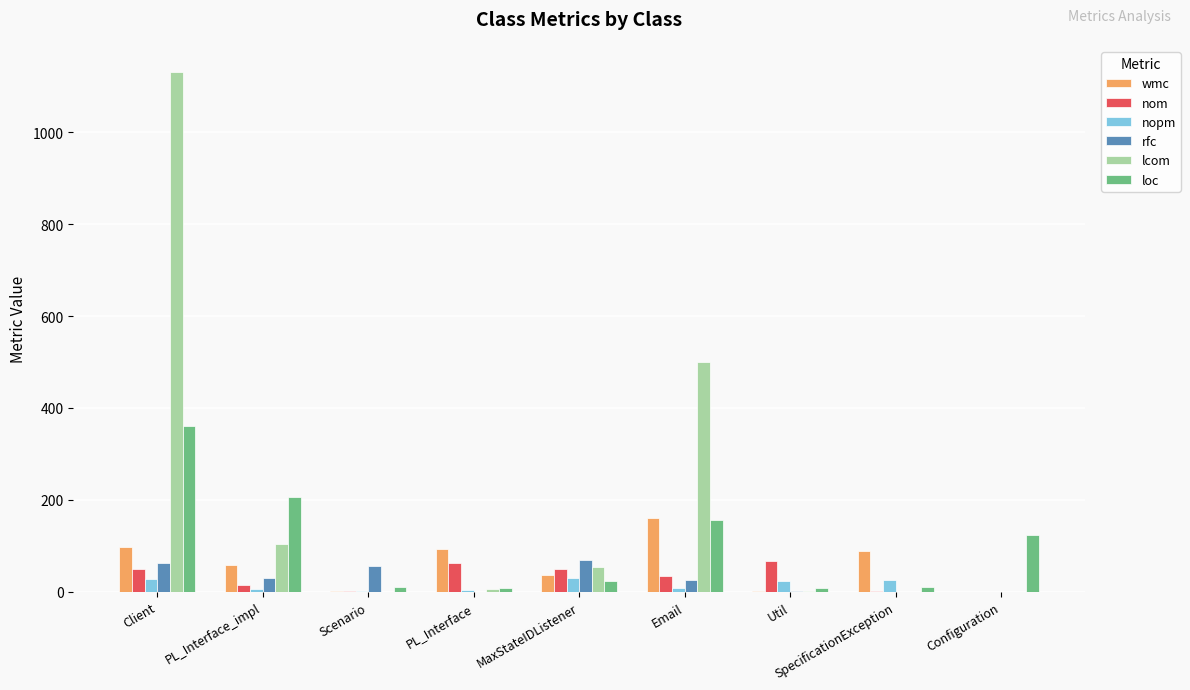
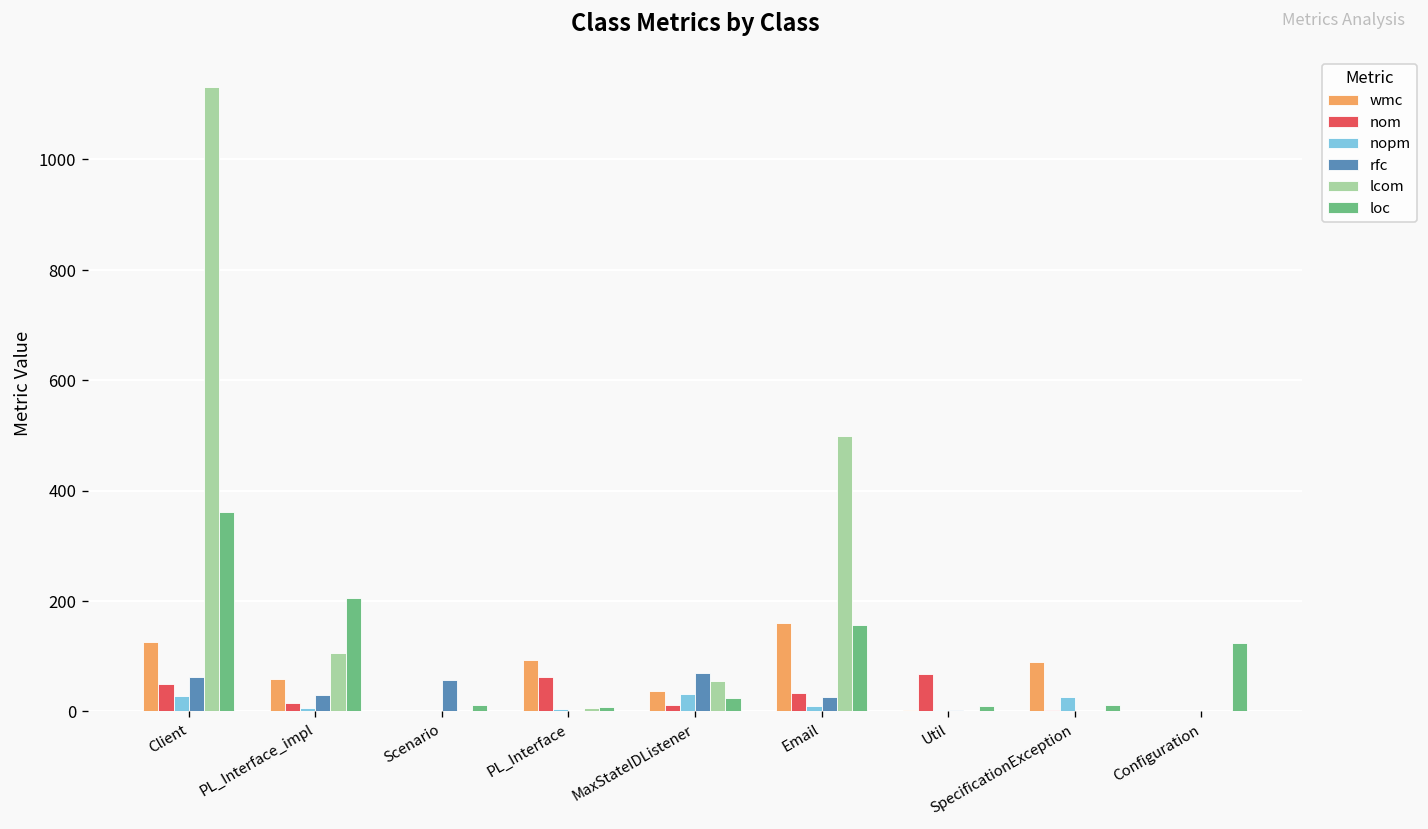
  {
    "wmc": {
-     "Client": 100,
+     "Client": 130,
      "PL_Interface_impl": 60,
      "PL_Interface": 90,
      "MaxStateIDListener": 40,
      "Email": 160,
      "SpecificationException": 90,
      "Configuration": 0
    },
    "nom": {
      "Client": 50,
      "PL_Interface_impl": 20,
      "PL_Interface": 60,
-     "MaxStateIDListener": 50,
+     "MaxStateIDListener": 10,
      "Email": 30,
      "Util": 70,
      "Configuration": 0
    },
    "nopm": {
      "Client": 30,
      "PL_Interface_impl": 10,
      "MaxStateIDListener": 30,
      "Email": 10,
-     "Util": 20,
+     "Util": 0,
      "SpecificationException": 30,
      "Configuration": 0
    },
    "rfc": {
      "Client": 60,
      "PL_Interface_impl": 30,
      "Scenario": 60,
      "PL_Interface": 0,
      "MaxStateIDListener": 70,
      "Email": 30,
      "SpecificationException": 0,
      "Configuration": 0
    },
    "lcom": {
      "Client": 1130,
      "PL_Interface_impl": 110,
      "Scenario": 0,
      "PL_Interface": 10,
      "MaxStateIDListener": 60,
      "Email": 500,
      "SpecificationException": 0,
      "Configuration": 0
    },
    "loc": {
      "Client": 360,
      "PL_Interface_impl": 210,
      "Scenario": 10,
      "PL_Interface": 10,
      "MaxStateIDListener": 20,
      "Email": 160,
      "Util": 10,
      "SpecificationException": 10,
      "Configuration": 120
    }
  }
